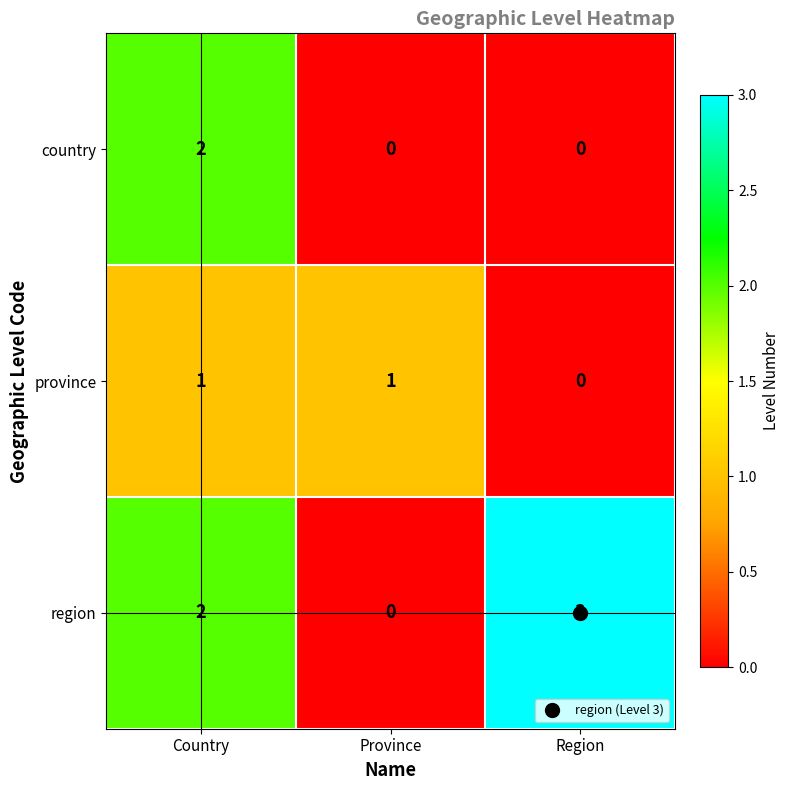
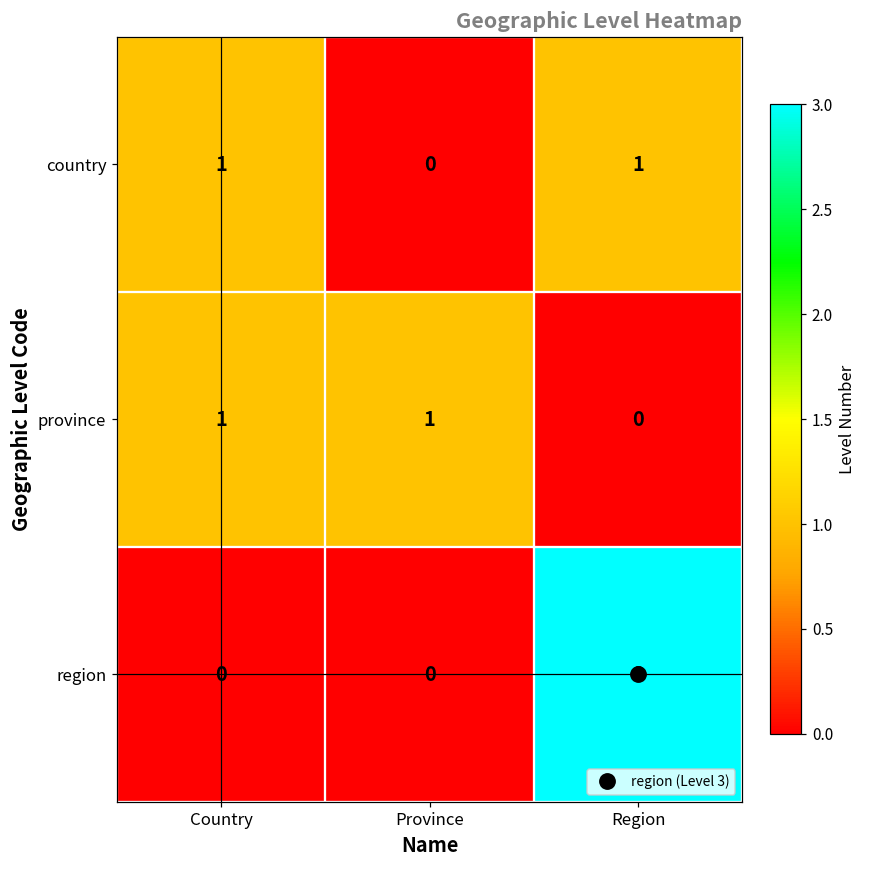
  {
    "country": {
-     "Country": 2,
+     "Country": 1,
      "Province": 0,
-     "Region": 0
+     "Region": 1
    },
    "province": {
      "Country": 1,
      "Province": 1,
      "Region": 0
    },
    "region": {
-     "Country": 2,
+     "Country": 0,
      "Province": 0
    }
  }
